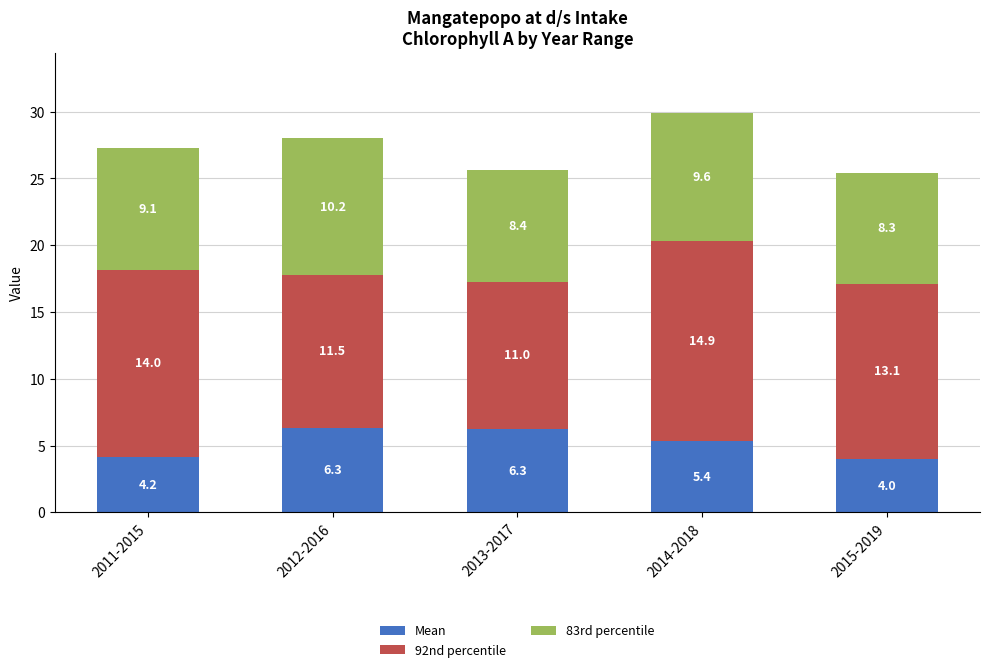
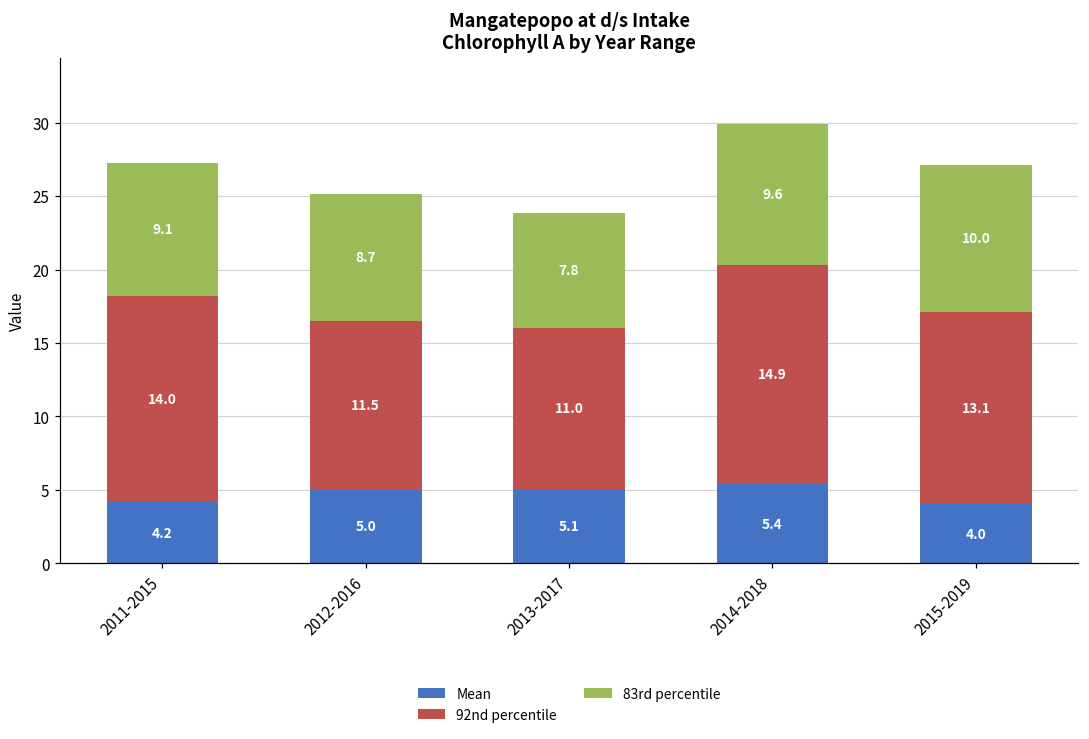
  {
    "Mean": {
      "2011-2015": 4.2,
-     "2012-2016": 6.3,
-     "2013-2017": 6.3,
+     "2012-2016": 5.0,
+     "2013-2017": 5.1,
      "2014-2018": 5.4,
      "2015-2019": 4.0
    },
    "92nd percentile": {
      "2011-2015": 14.0,
      "2012-2016": 11.5,
      "2013-2017": 11.0,
      "2014-2018": 14.9,
      "2015-2019": 13.1
    },
    "83rd percentile": {
      "2011-2015": 9.1,
-     "2012-2016": 10.2,
-     "2013-2017": 8.4,
+     "2012-2016": 8.7,
+     "2013-2017": 7.8,
      "2014-2018": 9.6,
-     "2015-2019": 8.3
+     "2015-2019": 10.0
    }
  }
